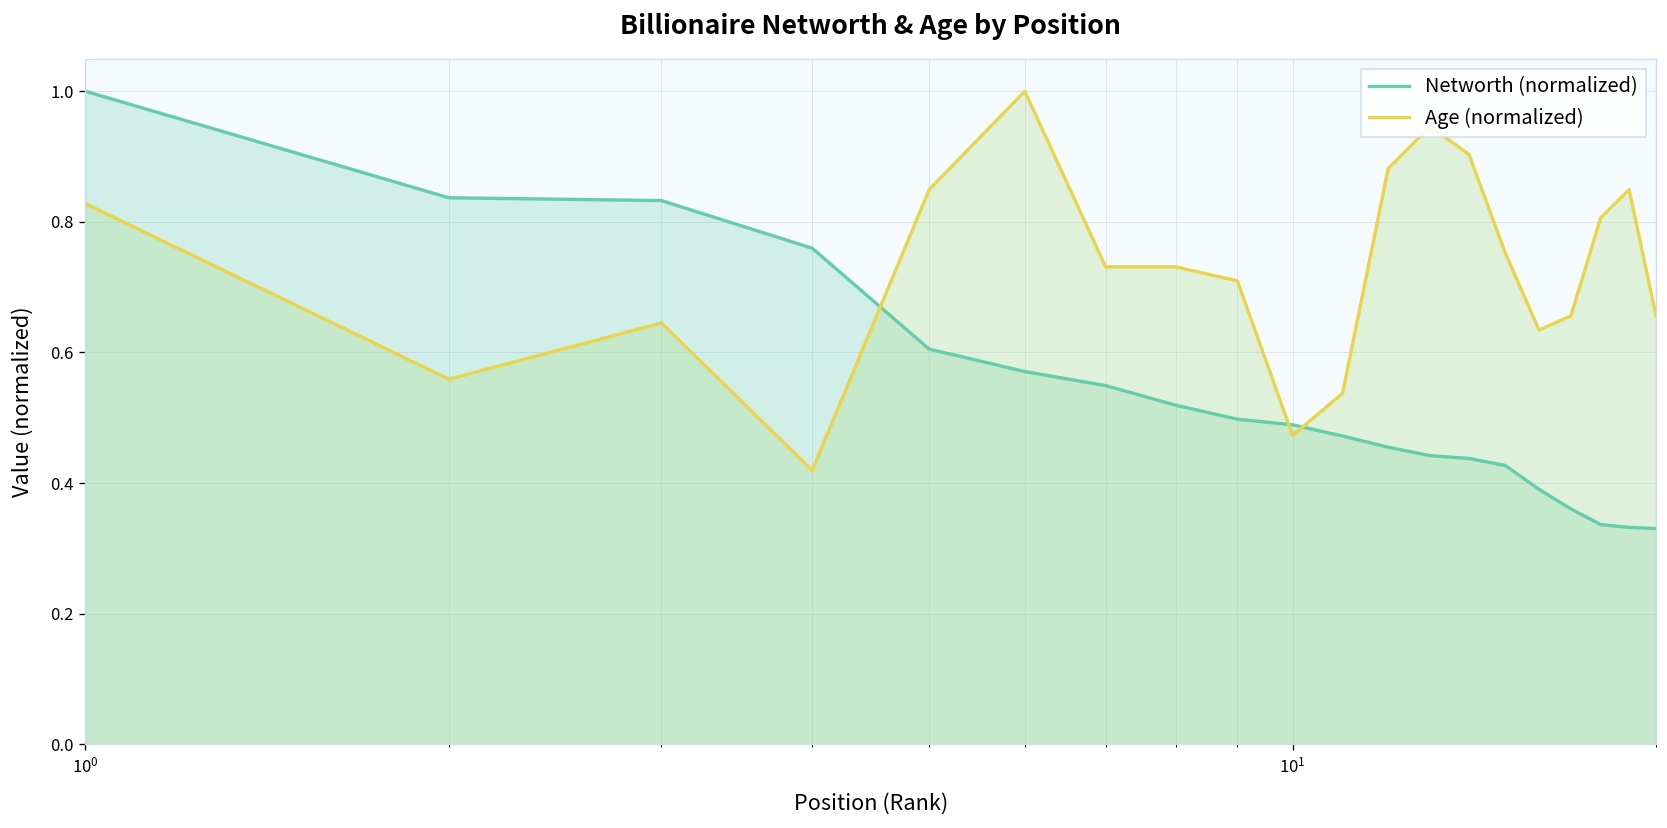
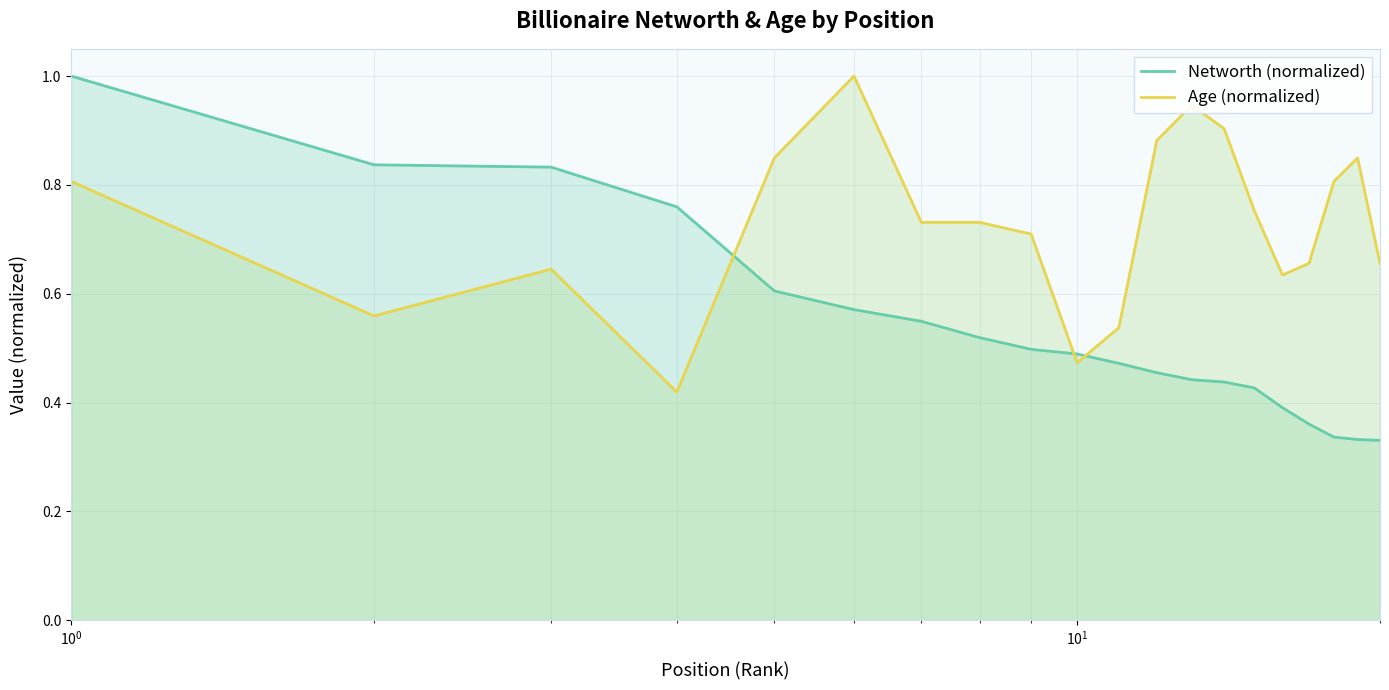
  {
    "Networth (normalized)": {
      "10^0": 1.00,
      "10^1": 0.49
    },
    "Age (normalized)": {
-     "10^0": 0.83,
+     "10^0": 0.81,
      "10^1": 0.47
    }
  }
